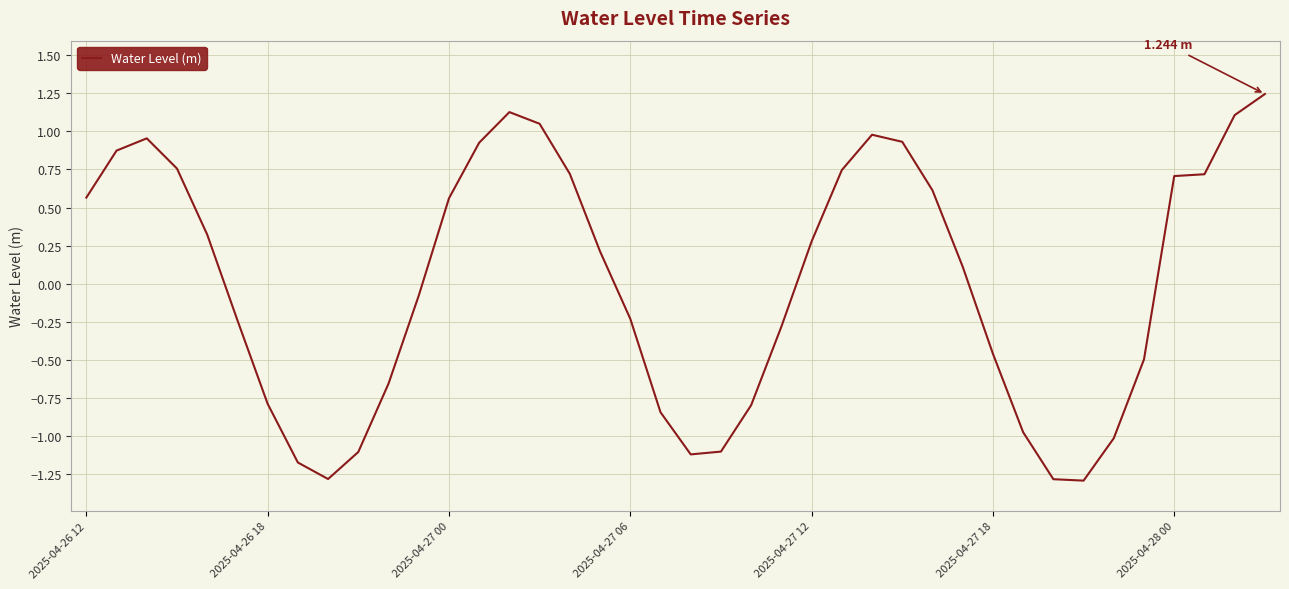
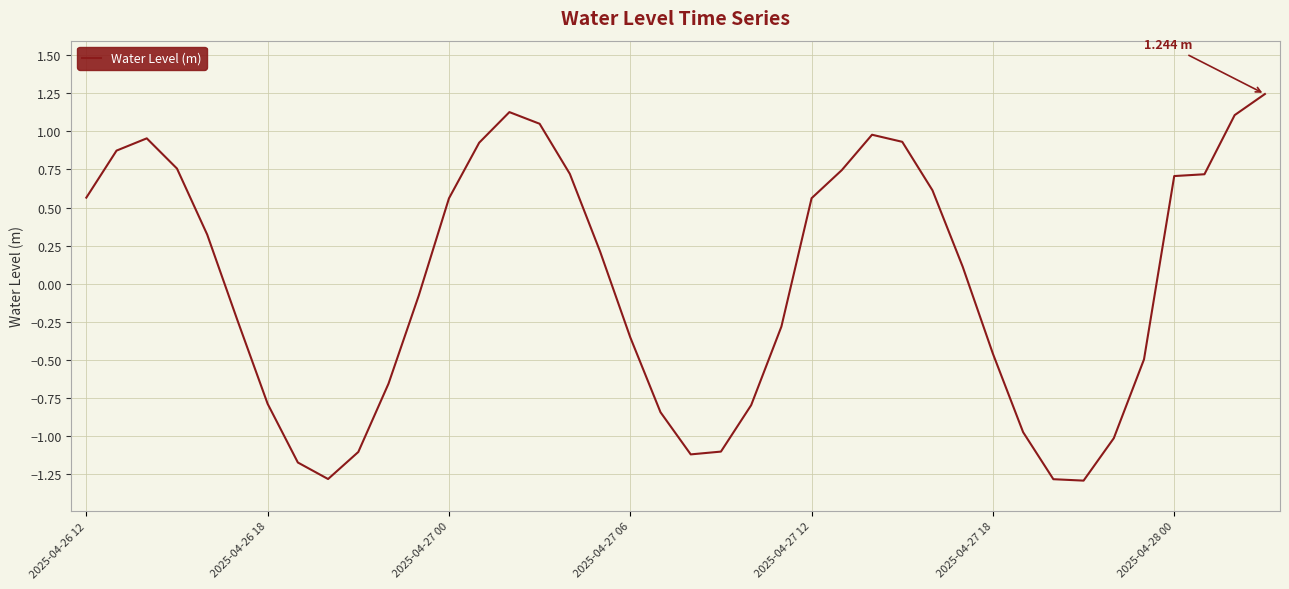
  {
    "2025-04-26 12": 0.56,
    "2025-04-26 18": -0.79,
    "2025-04-27 00": 0.56,
-   "2025-04-27 06": -0.23,
-   "2025-04-27 12": 0.28,
+   "2025-04-27 06": -0.35,
+   "2025-04-27 12": 0.56,
    "2025-04-27 18": -0.46,
    "2025-04-28 00": 0.71
  }
